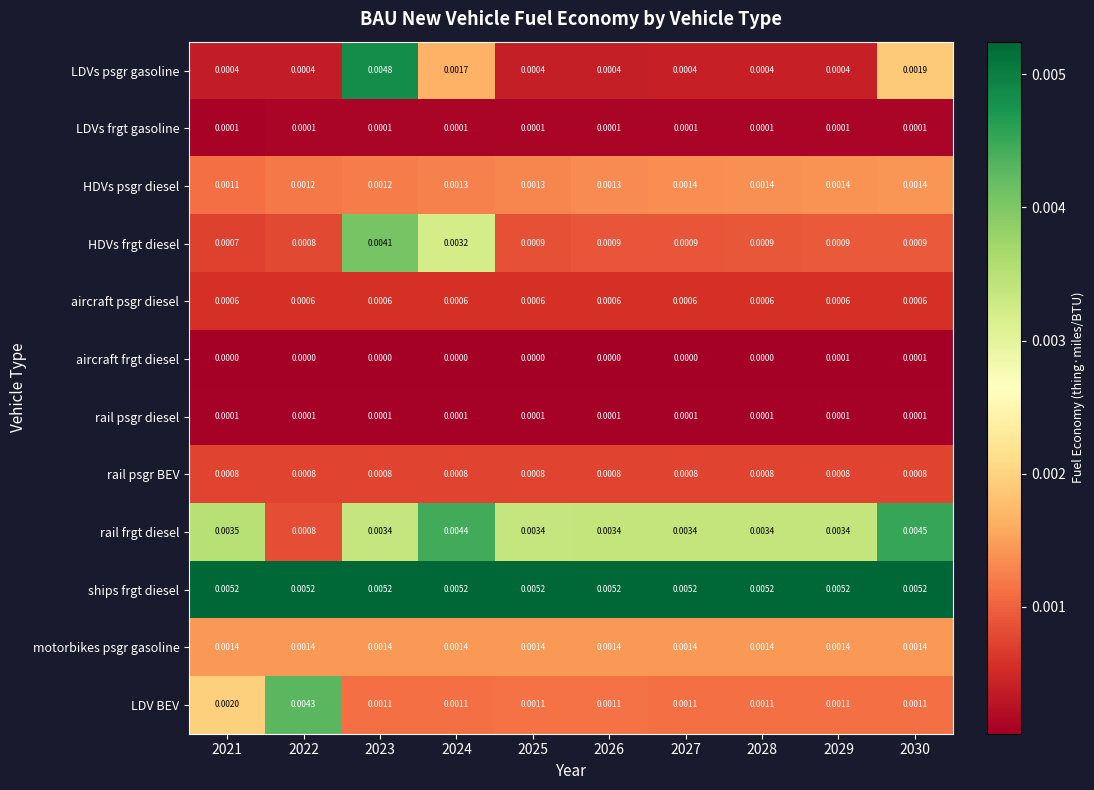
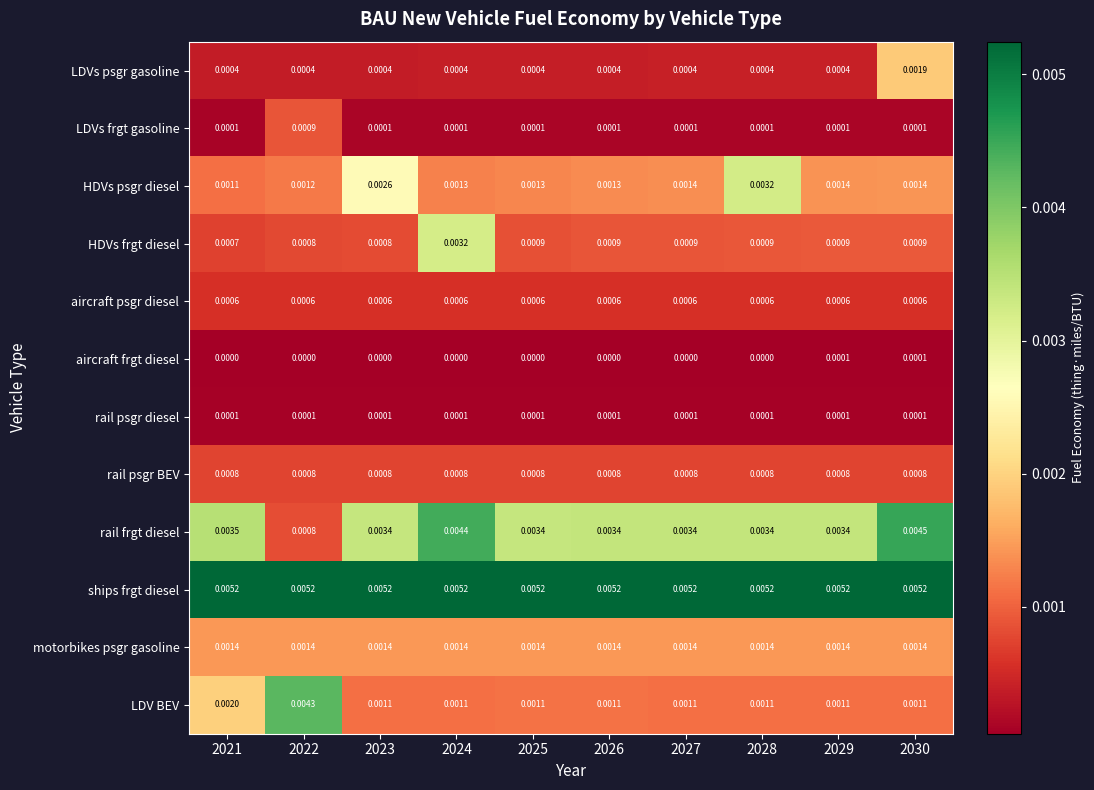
  {
    "LDVs psgr gasoline": {
      "2021": 0.0004,
      "2022": 0.0004,
-     "2023": 0.0048,
-     "2024": 0.0017,
+     "2023": 0.0004,
+     "2024": 0.0004,
      "2025": 0.0004,
      "2026": 0.0004,
      "2027": 0.0004,
      "2028": 0.0004,
      "2029": 0.0004,
      "2030": 0.0019
    },
    "LDVs frgt gasoline": {
      "2021": 0.0001,
-     "2022": 0.0001,
+     "2022": 0.0009,
      "2023": 0.0001,
      "2024": 0.0001,
      "2025": 0.0001,
      "2026": 0.0001,
      "2027": 0.0001,
      "2028": 0.0001,
      "2029": 0.0001,
      "2030": 0.0001
    },
    "HDVs psgr diesel": {
      "2021": 0.0011,
      "2022": 0.0012,
-     "2023": 0.0012,
+     "2023": 0.0026,
      "2024": 0.0013,
      "2025": 0.0013,
      "2026": 0.0013,
      "2027": 0.0014,
-     "2028": 0.0014,
+     "2028": 0.0032,
      "2029": 0.0014,
      "2030": 0.0014
    },
    "HDVs frgt diesel": {
      "2021": 0.0007,
      "2022": 0.0008,
-     "2023": 0.0041,
+     "2023": 0.0008,
      "2024": 0.0032,
      "2025": 0.0009,
      "2026": 0.0009,
      "2027": 0.0009,
      "2028": 0.0009,
      "2029": 0.0009,
      "2030": 0.0009
    },
    "aircraft psgr diesel": {
      "2021": 0.0006,
      "2022": 0.0006,
      "2023": 0.0006,
      "2024": 0.0006,
      "2025": 0.0006,
      "2026": 0.0006,
      "2027": 0.0006,
      "2028": 0.0006,
      "2029": 0.0006,
      "2030": 0.0006
    },
    "aircraft frgt diesel": {
      "2021": 0.0000,
      "2022": 0.0000,
      "2023": 0.0000,
      "2024": 0.0000,
      "2025": 0.0000,
      "2026": 0.0000,
      "2027": 0.0000,
      "2028": 0.0000,
      "2029": 0.0001,
      "2030": 0.0001
    },
    "rail psgr diesel": {
      "2021": 0.0001,
      "2022": 0.0001,
      "2023": 0.0001,
      "2024": 0.0001,
      "2025": 0.0001,
      "2026": 0.0001,
      "2027": 0.0001,
      "2028": 0.0001,
      "2029": 0.0001,
      "2030": 0.0001
    },
    "rail psgr BEV": {
      "2021": 0.0008,
      "2022": 0.0008,
      "2023": 0.0008,
      "2024": 0.0008,
      "2025": 0.0008,
      "2026": 0.0008,
      "2027": 0.0008,
      "2028": 0.0008,
      "2029": 0.0008,
      "2030": 0.0008
    },
    "rail frgt diesel": {
      "2021": 0.0035,
      "2022": 0.0008,
      "2023": 0.0034,
      "2024": 0.0044,
      "2025": 0.0034,
      "2026": 0.0034,
      "2027": 0.0034,
      "2028": 0.0034,
      "2029": 0.0034,
      "2030": 0.0045
    },
    "ships frgt diesel": {
      "2021": 0.0052,
      "2022": 0.0052,
      "2023": 0.0052,
      "2024": 0.0052,
      "2025": 0.0052,
      "2026": 0.0052,
      "2027": 0.0052,
      "2028": 0.0052,
      "2029": 0.0052,
      "2030": 0.0052
    },
    "motorbikes psgr gasoline": {
      "2021": 0.0014,
      "2022": 0.0014,
      "2023": 0.0014,
      "2024": 0.0014,
      "2025": 0.0014,
      "2026": 0.0014,
      "2027": 0.0014,
      "2028": 0.0014,
      "2029": 0.0014,
      "2030": 0.0014
    },
    "LDV BEV": {
      "2021": 0.0020,
      "2022": 0.0043,
      "2023": 0.0011,
      "2024": 0.0011,
      "2025": 0.0011,
      "2026": 0.0011,
      "2027": 0.0011,
      "2028": 0.0011,
      "2029": 0.0011,
      "2030": 0.0011
    }
  }
